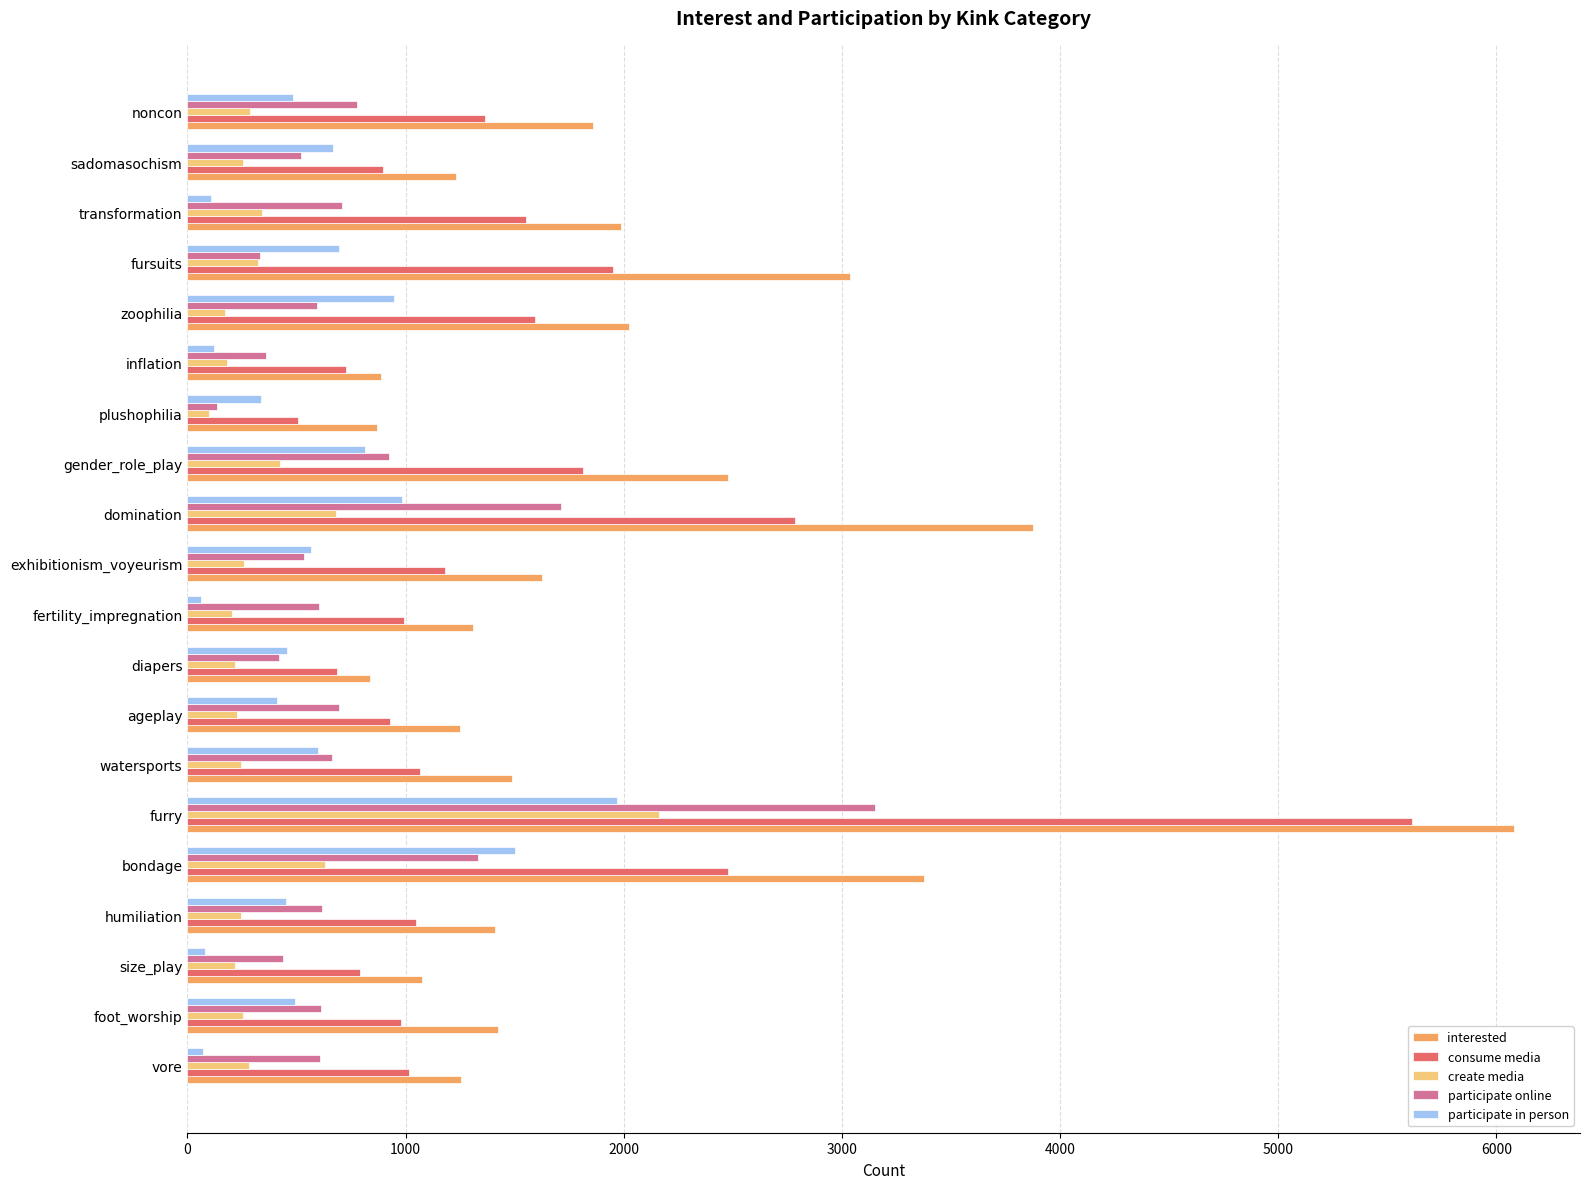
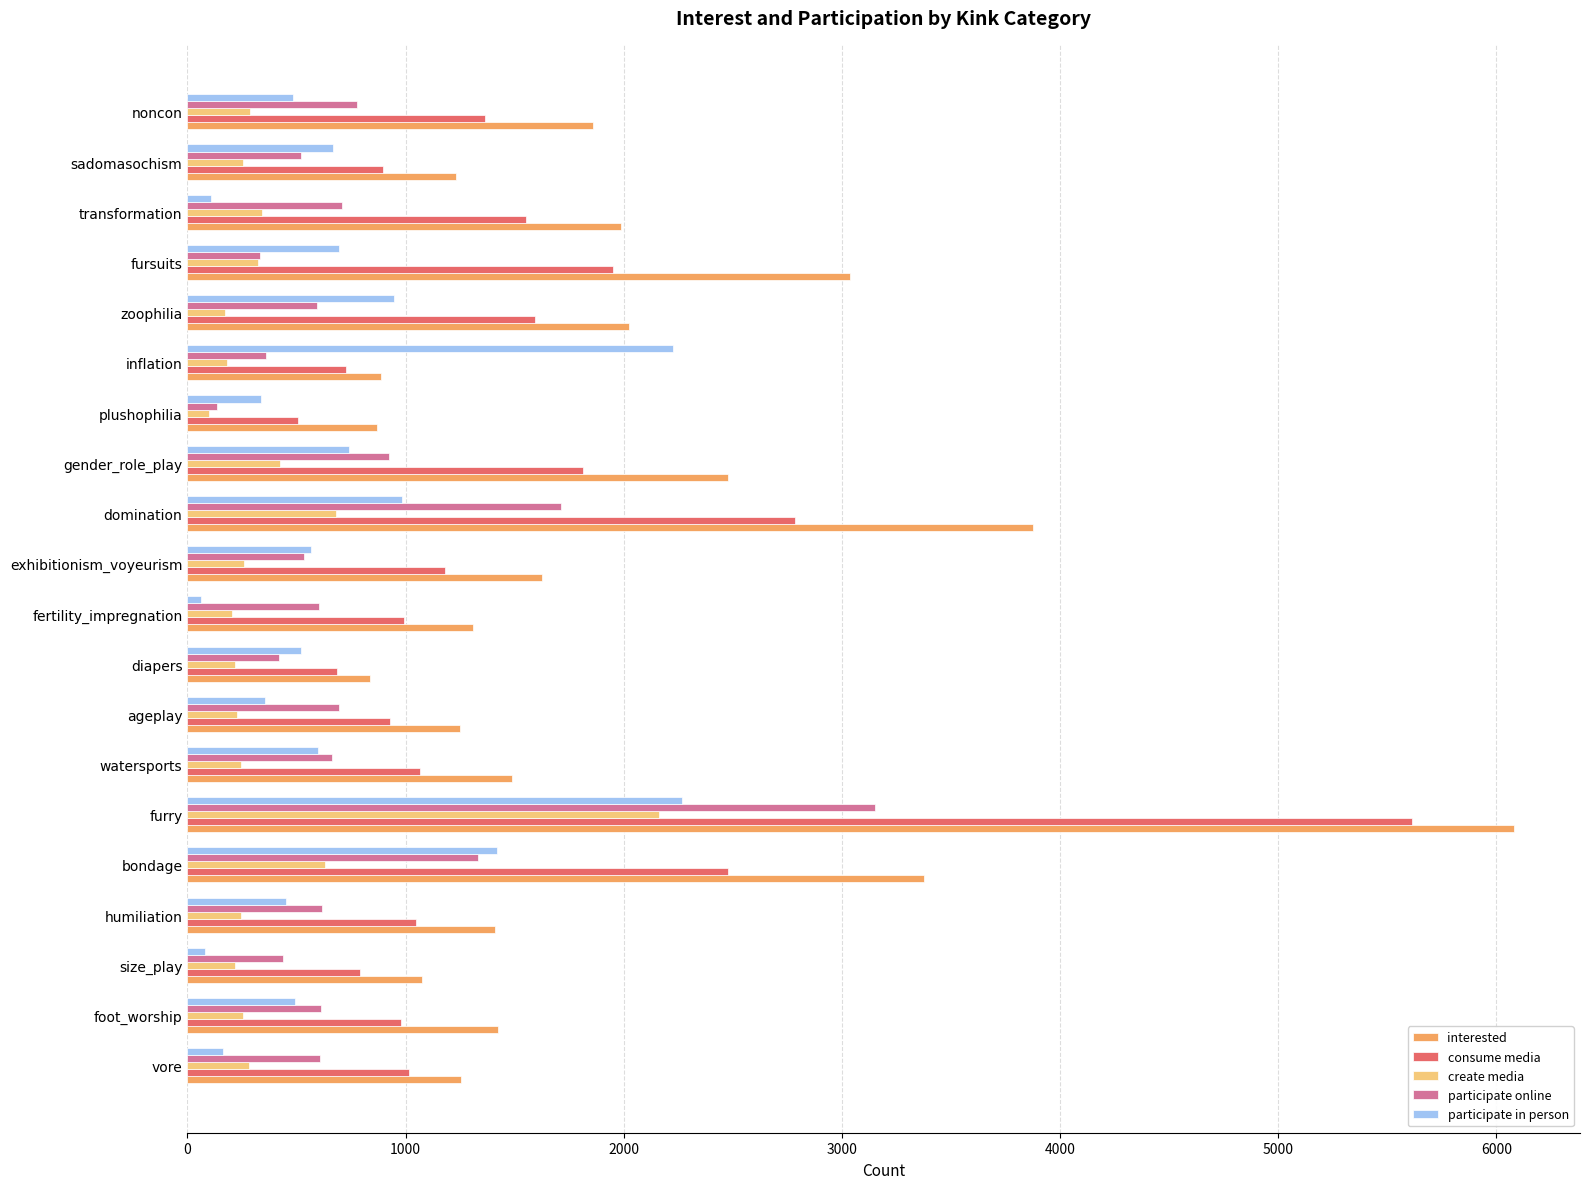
  {
    "participate in person": {
      "noncon": 490,
      "sadomasochism": 670,
      "transformation": 110,
      "fursuits": 690,
      "zoophilia": 950,
-     "inflation": 120,
+     "inflation": 2230,
      "plushophilia": 340,
-     "gender_role_play": 820,
+     "gender_role_play": 740,
      "domination": 990,
      "exhibitionism_voyeurism": 570,
      "fertility_impregnation": 60,
-     "diapers": 460,
-     "ageplay": 410,
+     "diapers": 520,
+     "ageplay": 360,
      "watersports": 600,
-     "furry": 1970,
-     "bondage": 1500,
+     "furry": 2270,
+     "bondage": 1420,
      "humiliation": 450,
      "size_play": 80,
      "foot_worship": 500,
-     "vore": 70
+     "vore": 160
    }
  }
